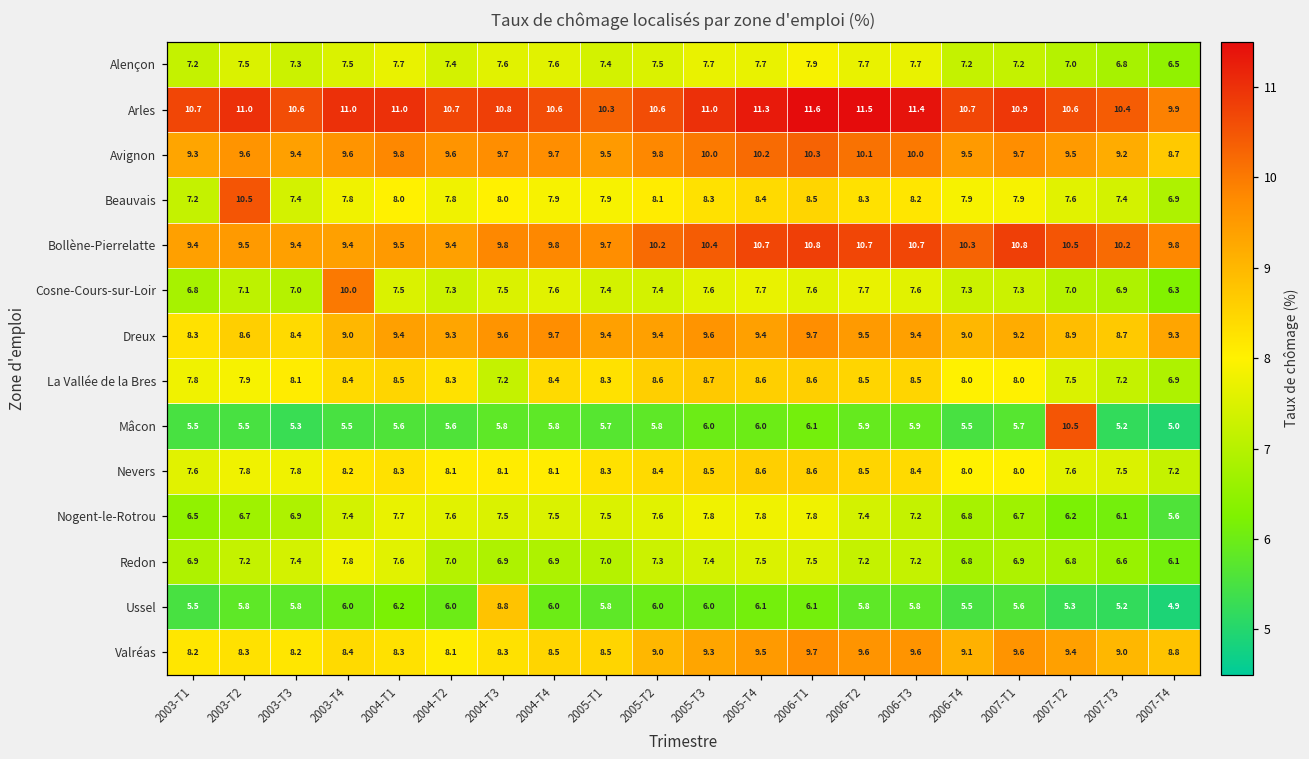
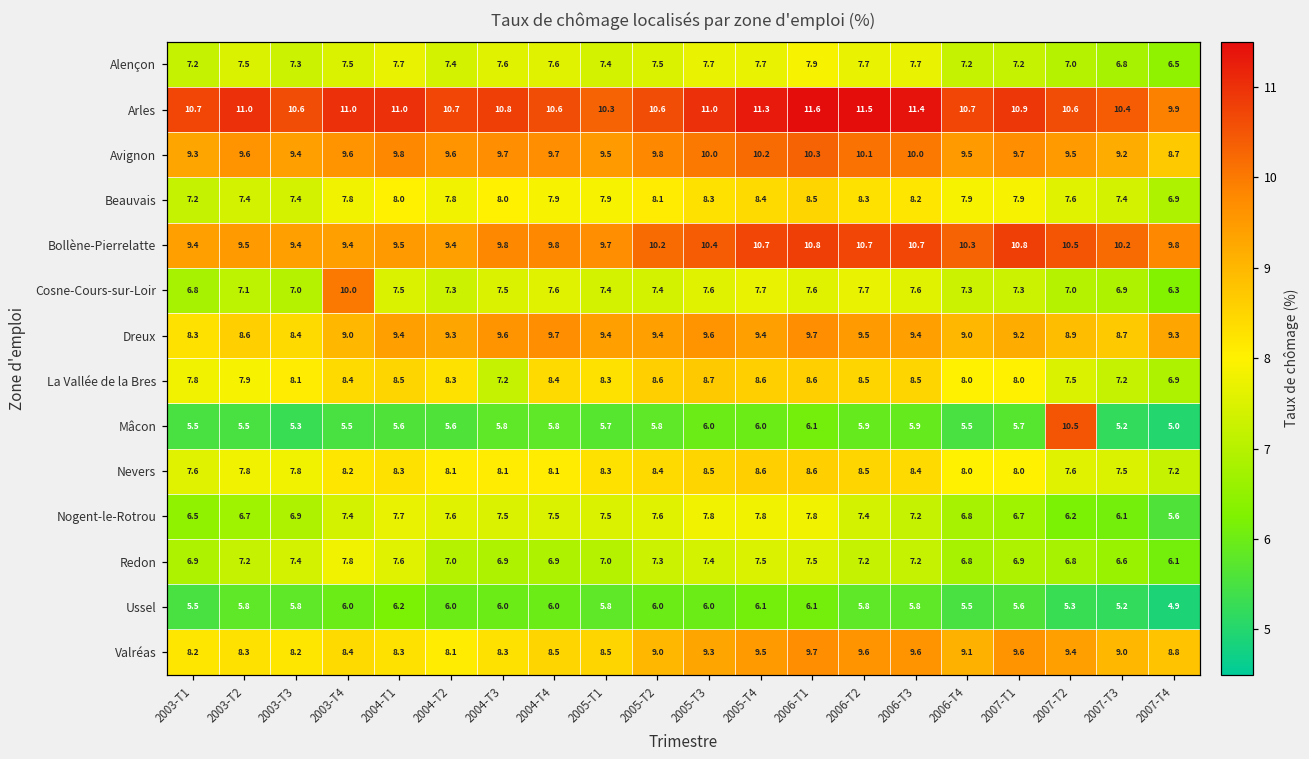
  {
    "Beauvais": {
      "2003-T1": 7.2,
-     "2003-T2": 10.5,
+     "2003-T2": 7.4,
      "2003-T3": 7.4,
      "2003-T4": 7.8,
      "2004-T1": 8.0,
      "2004-T2": 7.8,
      "2004-T3": 8.0,
      "2004-T4": 7.9,
      "2005-T1": 7.9,
      "2005-T2": 8.1,
      "2005-T3": 8.3,
      "2005-T4": 8.4,
      "2006-T1": 8.5,
      "2006-T2": 8.3,
      "2006-T3": 8.2,
      "2006-T4": 7.9,
      "2007-T1": 7.9,
      "2007-T2": 7.6,
      "2007-T3": 7.4,
      "2007-T4": 6.9
    },
    "Ussel": {
      "2003-T1": 5.5,
      "2003-T2": 5.8,
      "2003-T3": 5.8,
      "2003-T4": 6.0,
      "2004-T1": 6.2,
      "2004-T2": 6.0,
-     "2004-T3": 8.8,
+     "2004-T3": 6.0,
      "2004-T4": 6.0,
      "2005-T1": 5.8,
      "2005-T2": 6.0,
      "2005-T3": 6.0,
      "2005-T4": 6.1,
      "2006-T1": 6.1,
      "2006-T2": 5.8,
      "2006-T3": 5.8,
      "2006-T4": 5.5,
      "2007-T1": 5.6,
      "2007-T2": 5.3,
      "2007-T3": 5.2,
      "2007-T4": 4.9
    }
  }
